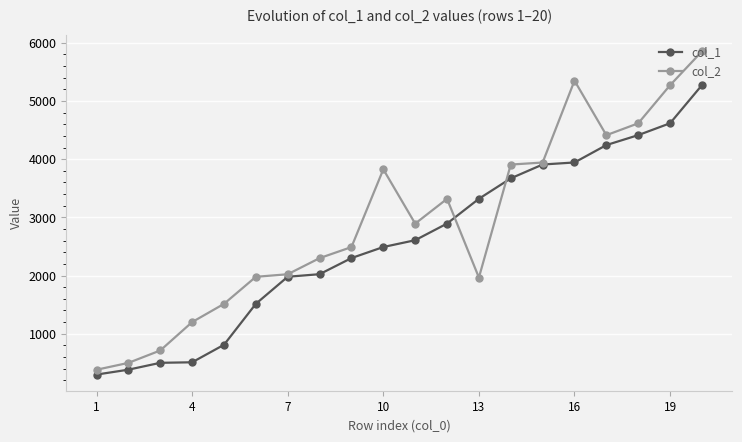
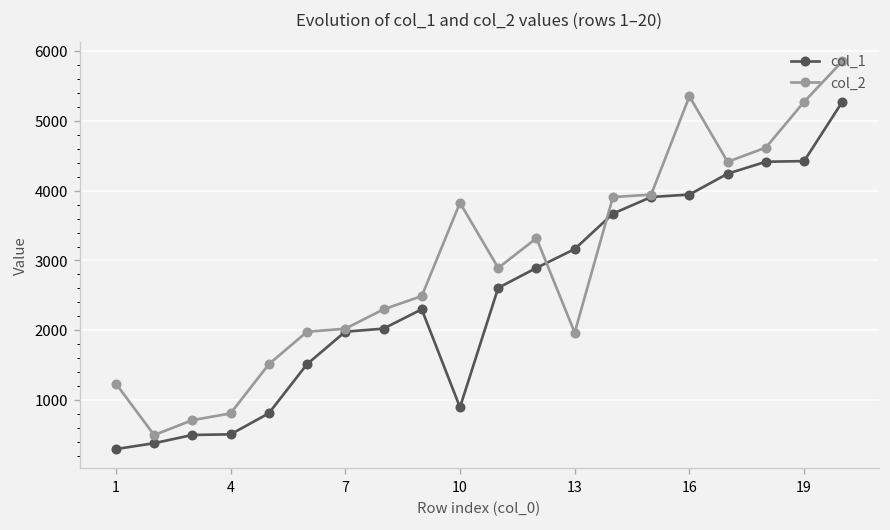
  {
    "col_1": {
      "1": 300,
      "4": 500,
-     "10": 2500,
-     "13": 3300,
+     "10": 900,
+     "13": 3200,
      "16": 3900,
-     "19": 4600
+     "19": 4400
    },
    "col_2": {
-     "1": 400,
-     "4": 1200,
+     "1": 1200,
+     "4": 800,
      "10": 3800,
      "13": 2000,
      "16": 5400,
      "19": 5300
    }
  }
